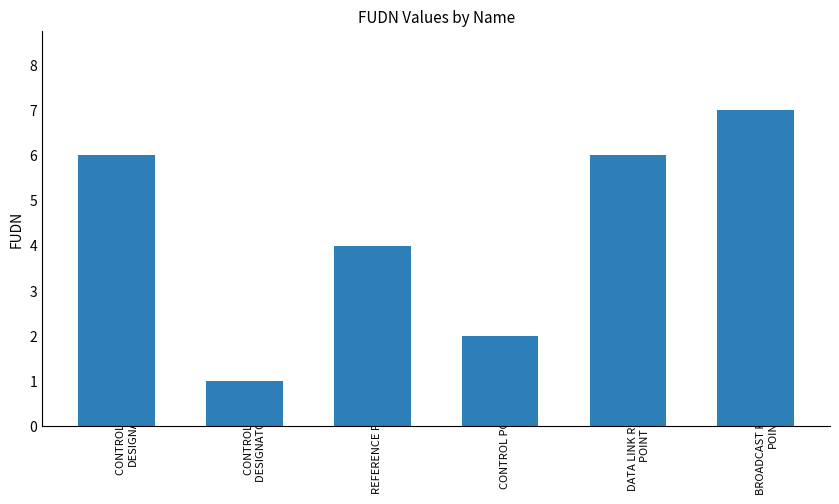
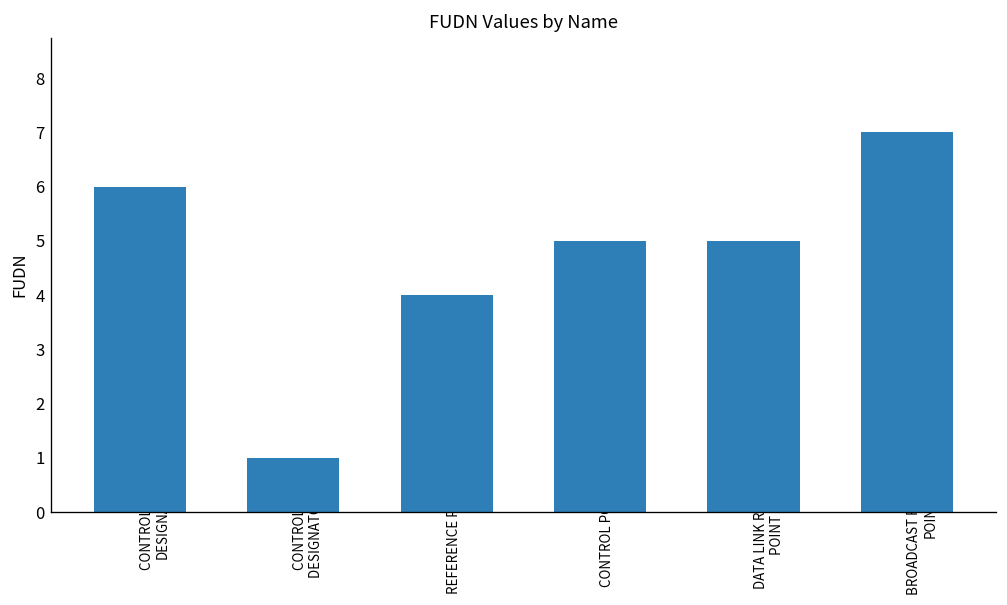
  {
    "CONTROL POINT DESIGNATOR": 6,
    "CONTROL POINT DESIGNATOR CODE": 1,
    "REFERENCE POINT TYPE": 4,
-   "CONTROL POINT TYPE": 2,
-   "DATA LINK REFERENCE POINT TYPE": 6,
+   "CONTROL POINT TYPE": 5,
+   "DATA LINK REFERENCE POINT TYPE": 5,
    "BROADCAST REFERENCE POINT": 7
  }
